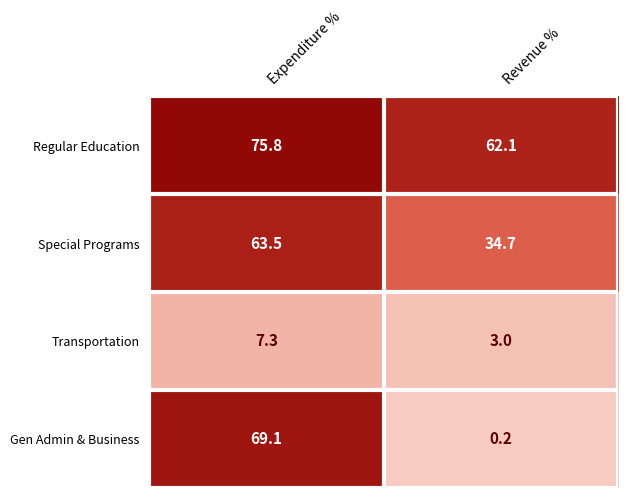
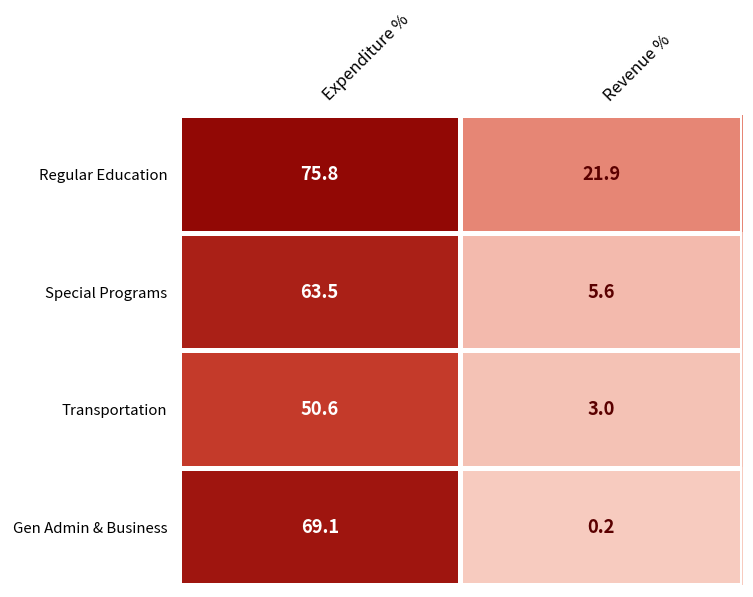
  {
    "Regular Education": {
      "Expenditure %": 75.8,
-     "Revenue %": 62.1
+     "Revenue %": 21.9
    },
    "Special Programs": {
      "Expenditure %": 63.5,
-     "Revenue %": 34.7
+     "Revenue %": 5.6
    },
    "Transportation": {
-     "Expenditure %": 7.3,
+     "Expenditure %": 50.6,
      "Revenue %": 3.0
    },
    "Gen Admin & Business": {
      "Expenditure %": 69.1,
      "Revenue %": 0.2
    }
  }
